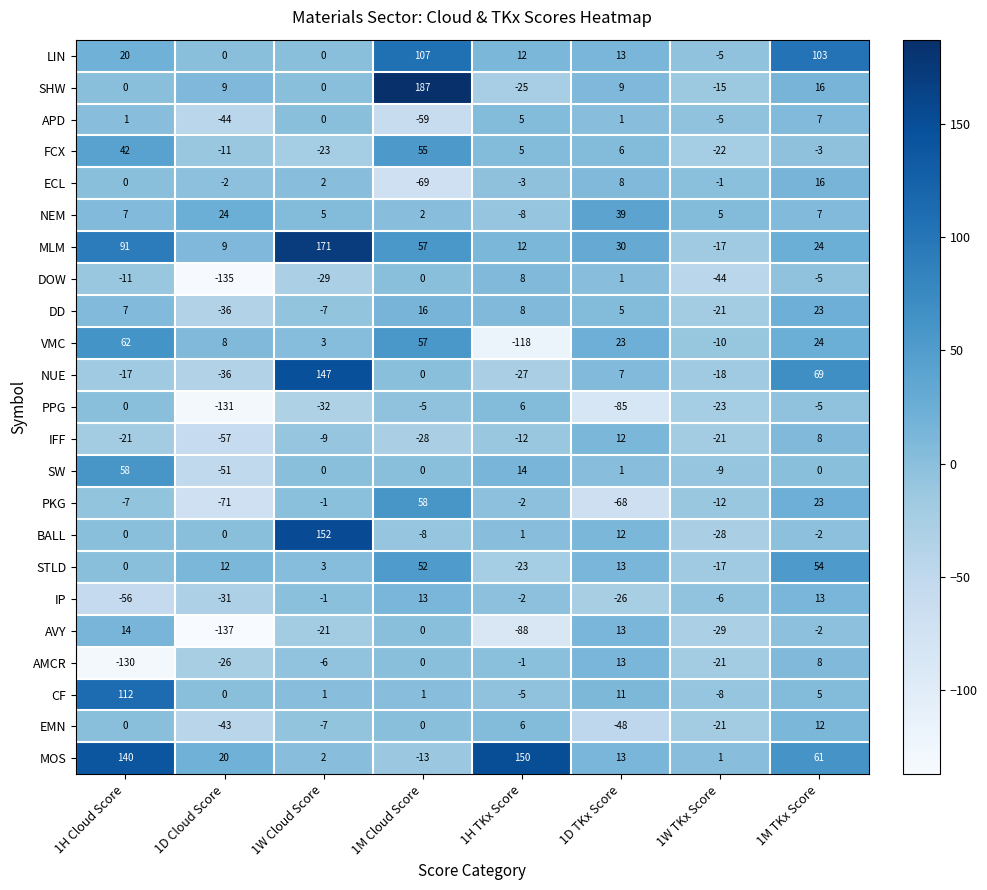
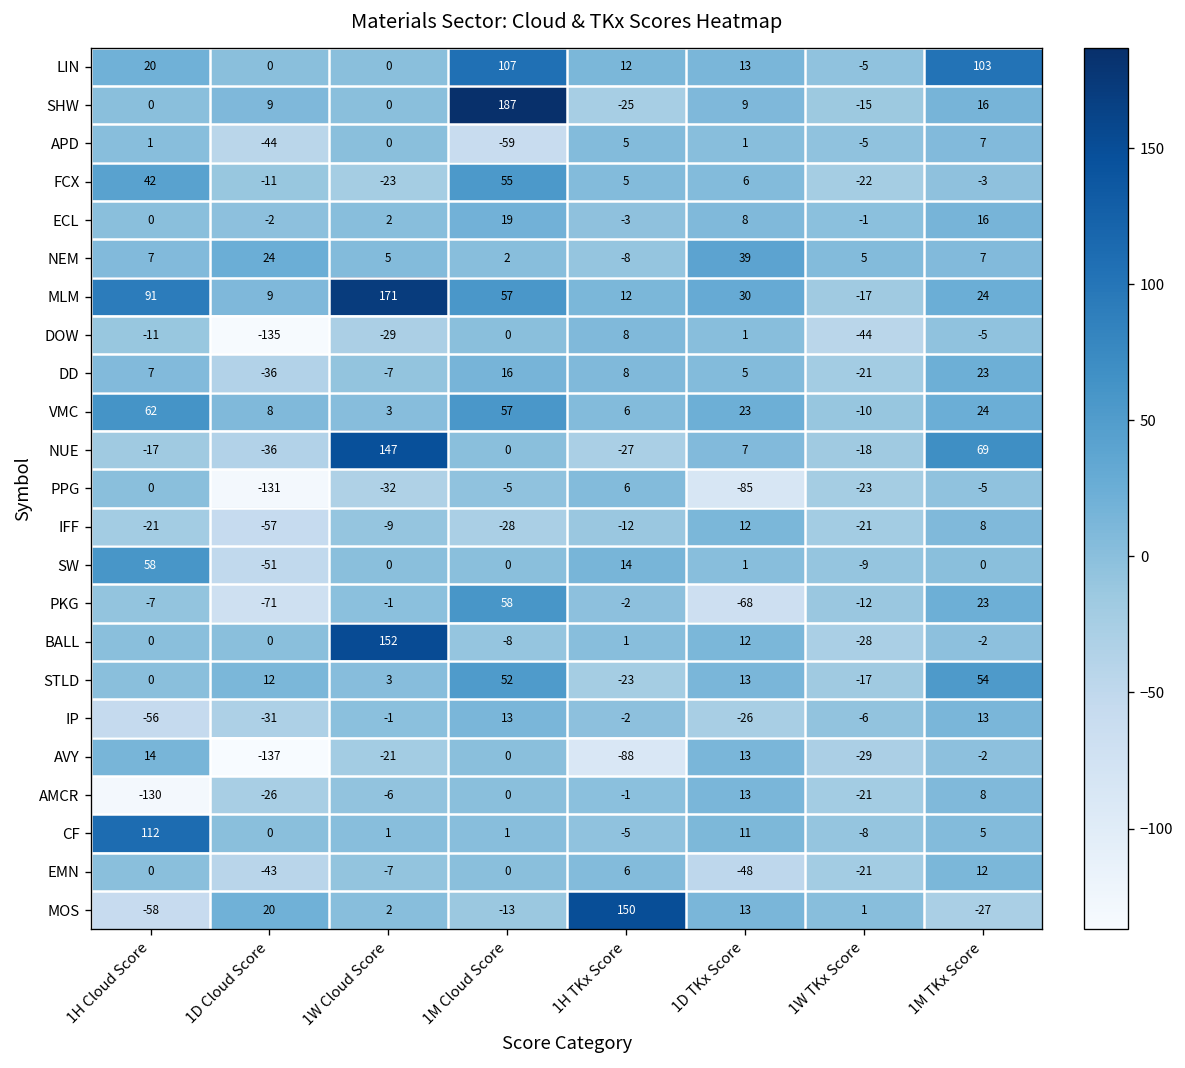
  {
    "LIN": {
      "1H Cloud Score": 20,
      "1D Cloud Score": 0,
      "1W Cloud Score": 0,
      "1M Cloud Score": 107,
      "1H TKx Score": 12,
      "1D TKx Score": 13,
      "1W TKx Score": -5,
      "1M TKx Score": 103
    },
    "SHW": {
      "1H Cloud Score": 0,
      "1D Cloud Score": 9,
      "1W Cloud Score": 0,
      "1M Cloud Score": 187,
      "1H TKx Score": -25,
      "1D TKx Score": 9,
      "1W TKx Score": -15,
      "1M TKx Score": 16
    },
    "APD": {
      "1H Cloud Score": 1,
      "1D Cloud Score": -44,
      "1W Cloud Score": 0,
      "1M Cloud Score": -59,
      "1H TKx Score": 5,
      "1D TKx Score": 1,
      "1W TKx Score": -5,
      "1M TKx Score": 7
    },
    "FCX": {
      "1H Cloud Score": 42,
      "1D Cloud Score": -11,
      "1W Cloud Score": -23,
      "1M Cloud Score": 55,
      "1H TKx Score": 5,
      "1D TKx Score": 6,
      "1W TKx Score": -22,
      "1M TKx Score": -3
    },
    "ECL": {
      "1H Cloud Score": 0,
      "1D Cloud Score": -2,
      "1W Cloud Score": 2,
-     "1M Cloud Score": -69,
+     "1M Cloud Score": 19,
      "1H TKx Score": -3,
      "1D TKx Score": 8,
      "1W TKx Score": -1,
      "1M TKx Score": 16
    },
    "NEM": {
      "1H Cloud Score": 7,
      "1D Cloud Score": 24,
      "1W Cloud Score": 5,
      "1M Cloud Score": 2,
      "1H TKx Score": -8,
      "1D TKx Score": 39,
      "1W TKx Score": 5,
      "1M TKx Score": 7
    },
    "MLM": {
      "1H Cloud Score": 91,
      "1D Cloud Score": 9,
      "1W Cloud Score": 171,
      "1M Cloud Score": 57,
      "1H TKx Score": 12,
      "1D TKx Score": 30,
      "1W TKx Score": -17,
      "1M TKx Score": 24
    },
    "DOW": {
      "1H Cloud Score": -11,
      "1D Cloud Score": -135,
      "1W Cloud Score": -29,
      "1M Cloud Score": 0,
      "1H TKx Score": 8,
      "1D TKx Score": 1,
      "1W TKx Score": -44,
      "1M TKx Score": -5
    },
    "DD": {
      "1H Cloud Score": 7,
      "1D Cloud Score": -36,
      "1W Cloud Score": -7,
      "1M Cloud Score": 16,
      "1H TKx Score": 8,
      "1D TKx Score": 5,
      "1W TKx Score": -21,
      "1M TKx Score": 23
    },
    "VMC": {
      "1H Cloud Score": 62,
      "1D Cloud Score": 8,
      "1W Cloud Score": 3,
      "1M Cloud Score": 57,
-     "1H TKx Score": -118,
+     "1H TKx Score": 6,
      "1D TKx Score": 23,
      "1W TKx Score": -10,
      "1M TKx Score": 24
    },
    "NUE": {
      "1H Cloud Score": -17,
      "1D Cloud Score": -36,
      "1W Cloud Score": 147,
      "1M Cloud Score": 0,
      "1H TKx Score": -27,
      "1D TKx Score": 7,
      "1W TKx Score": -18,
      "1M TKx Score": 69
    },
    "PPG": {
      "1H Cloud Score": 0,
      "1D Cloud Score": -131,
      "1W Cloud Score": -32,
      "1M Cloud Score": -5,
      "1H TKx Score": 6,
      "1D TKx Score": -85,
      "1W TKx Score": -23,
      "1M TKx Score": -5
    },
    "IFF": {
      "1H Cloud Score": -21,
      "1D Cloud Score": -57,
      "1W Cloud Score": -9,
      "1M Cloud Score": -28,
      "1H TKx Score": -12,
      "1D TKx Score": 12,
      "1W TKx Score": -21,
      "1M TKx Score": 8
    },
    "SW": {
      "1H Cloud Score": 58,
      "1D Cloud Score": -51,
      "1W Cloud Score": 0,
      "1M Cloud Score": 0,
      "1H TKx Score": 14,
      "1D TKx Score": 1,
      "1W TKx Score": -9,
      "1M TKx Score": 0
    },
    "PKG": {
      "1H Cloud Score": -7,
      "1D Cloud Score": -71,
      "1W Cloud Score": -1,
      "1M Cloud Score": 58,
      "1H TKx Score": -2,
      "1D TKx Score": -68,
      "1W TKx Score": -12,
      "1M TKx Score": 23
    },
    "BALL": {
      "1H Cloud Score": 0,
      "1D Cloud Score": 0,
      "1W Cloud Score": 152,
      "1M Cloud Score": -8,
      "1H TKx Score": 1,
      "1D TKx Score": 12,
      "1W TKx Score": -28,
      "1M TKx Score": -2
    },
    "STLD": {
      "1H Cloud Score": 0,
      "1D Cloud Score": 12,
      "1W Cloud Score": 3,
      "1M Cloud Score": 52,
      "1H TKx Score": -23,
      "1D TKx Score": 13,
      "1W TKx Score": -17,
      "1M TKx Score": 54
    },
    "IP": {
      "1H Cloud Score": -56,
      "1D Cloud Score": -31,
      "1W Cloud Score": -1,
      "1M Cloud Score": 13,
      "1H TKx Score": -2,
      "1D TKx Score": -26,
      "1W TKx Score": -6,
      "1M TKx Score": 13
    },
    "AVY": {
      "1H Cloud Score": 14,
      "1D Cloud Score": -137,
      "1W Cloud Score": -21,
      "1M Cloud Score": 0,
      "1H TKx Score": -88,
      "1D TKx Score": 13,
      "1W TKx Score": -29,
      "1M TKx Score": -2
    },
    "AMCR": {
      "1H Cloud Score": -130,
      "1D Cloud Score": -26,
      "1W Cloud Score": -6,
      "1M Cloud Score": 0,
      "1H TKx Score": -1,
      "1D TKx Score": 13,
      "1W TKx Score": -21,
      "1M TKx Score": 8
    },
    "CF": {
      "1H Cloud Score": 112,
      "1D Cloud Score": 0,
      "1W Cloud Score": 1,
      "1M Cloud Score": 1,
      "1H TKx Score": -5,
      "1D TKx Score": 11,
      "1W TKx Score": -8,
      "1M TKx Score": 5
    },
    "EMN": {
      "1H Cloud Score": 0,
      "1D Cloud Score": -43,
      "1W Cloud Score": -7,
      "1M Cloud Score": 0,
      "1H TKx Score": 6,
      "1D TKx Score": -48,
      "1W TKx Score": -21,
      "1M TKx Score": 12
    },
    "MOS": {
-     "1H Cloud Score": 140,
+     "1H Cloud Score": -58,
      "1D Cloud Score": 20,
      "1W Cloud Score": 2,
      "1M Cloud Score": -13,
      "1H TKx Score": 150,
      "1D TKx Score": 13,
      "1W TKx Score": 1,
-     "1M TKx Score": 61
+     "1M TKx Score": -27
    }
  }
